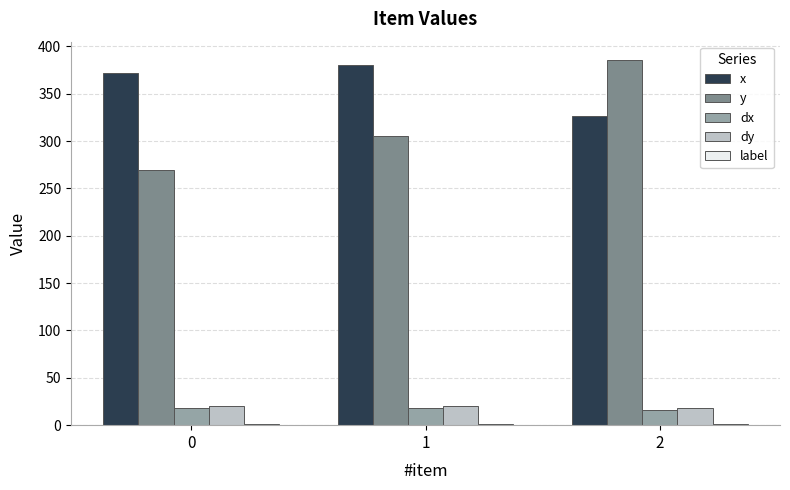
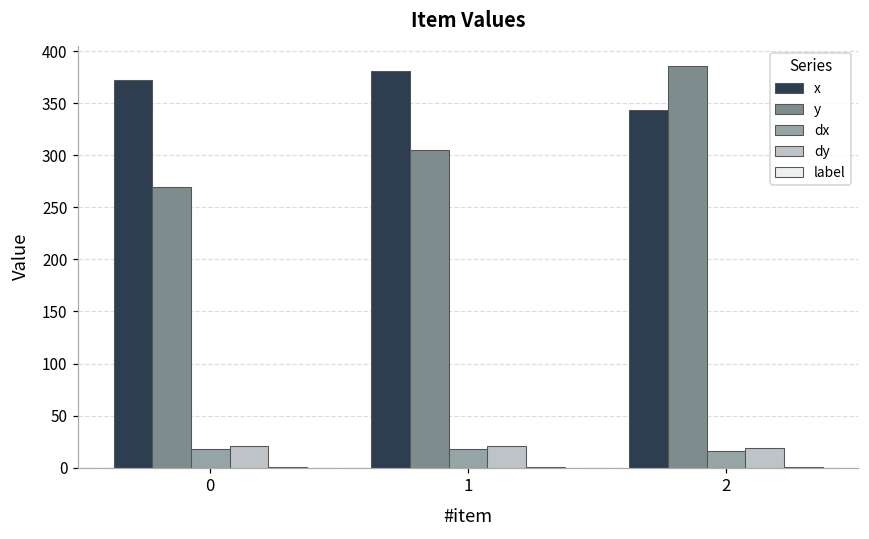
  {
    "x": {
      "0": 370,
      "1": 380,
-     "2": 330
+     "2": 340
    }
  }
